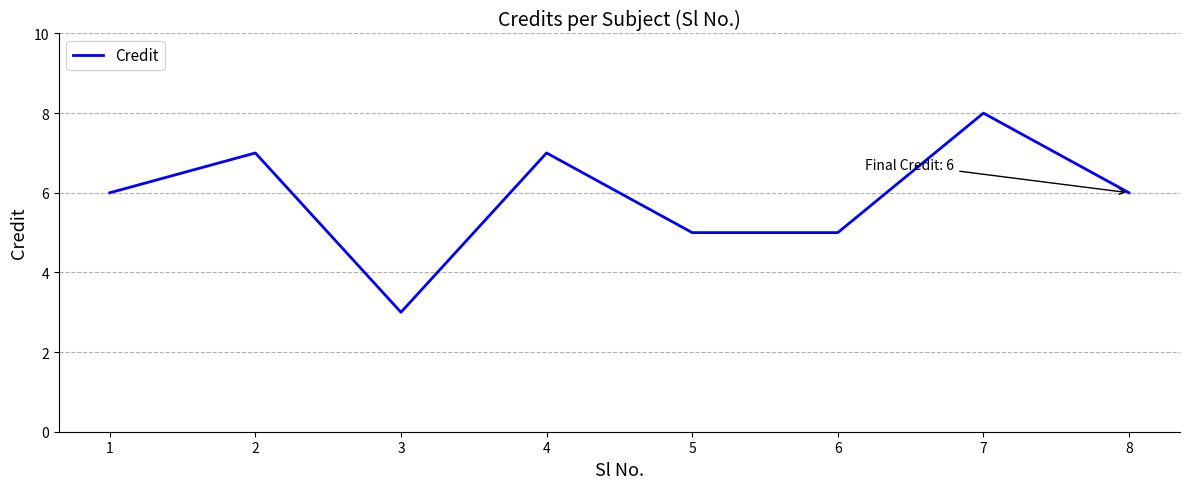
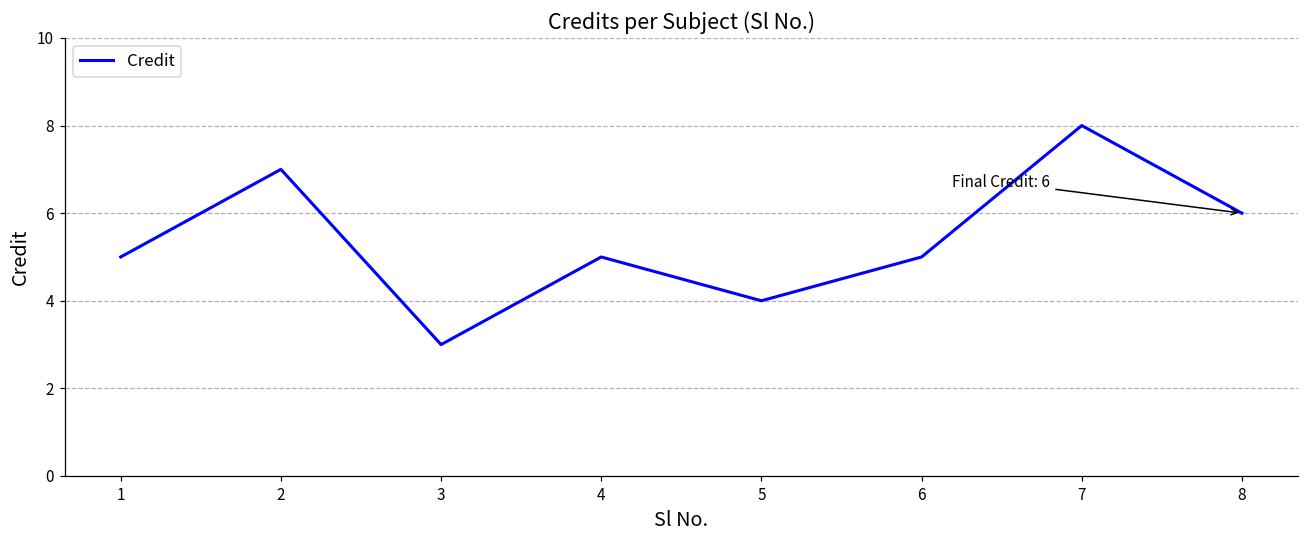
  {
-   "1": 6,
+   "1": 5,
    "2": 7,
    "3": 3,
-   "4": 7,
-   "5": 5,
+   "4": 5,
+   "5": 4,
    "6": 5,
    "7": 8
  }
